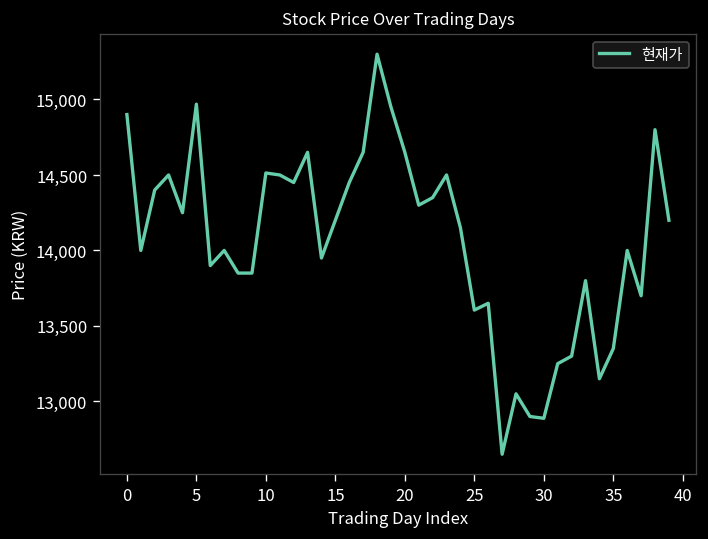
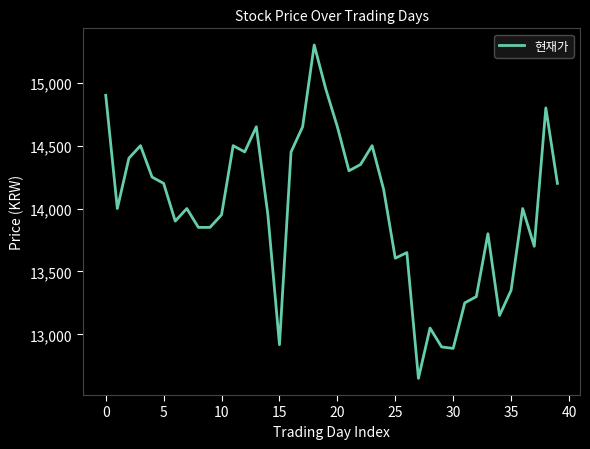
  {
    "0": "14,900",
-   "5": "14,970",
-   "10": "14,510",
-   "15": "14,200",
+   "5": "14,200",
+   "10": "13,950",
+   "15": "12,920",
    "20": "14,650",
    "25": "13,610",
    "30": "12,890",
    "35": "13,350"
  }
